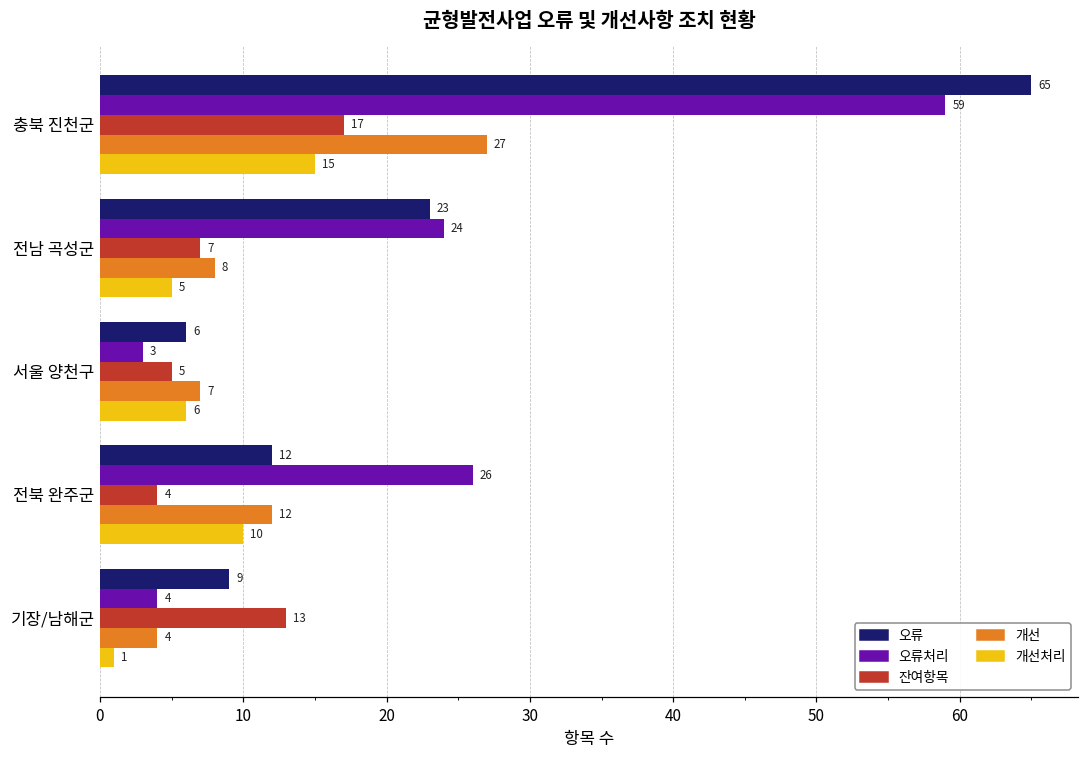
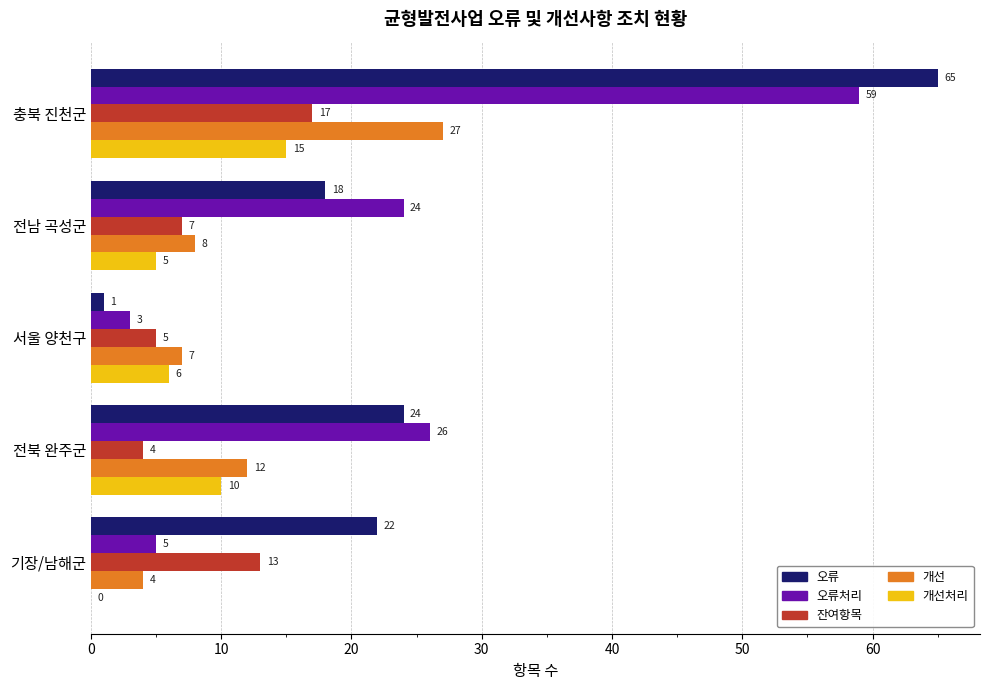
  {
    "오류": {
      "충북 진천군": 65,
-     "전남 곡성군": 23,
-     "서울 양천구": 6,
-     "전북 완주군": 12,
-     "기장/남해군": 9
+     "전남 곡성군": 18,
+     "서울 양천구": 1,
+     "전북 완주군": 24,
+     "기장/남해군": 22
    },
    "오류처리": {
      "충북 진천군": 59,
      "전남 곡성군": 24,
      "서울 양천구": 3,
      "전북 완주군": 26,
-     "기장/남해군": 4
+     "기장/남해군": 5
    },
    "잔여항목": {
      "충북 진천군": 17,
      "전남 곡성군": 7,
      "서울 양천구": 5,
      "전북 완주군": 4,
      "기장/남해군": 13
    },
    "개선": {
      "충북 진천군": 27,
      "전남 곡성군": 8,
      "서울 양천구": 7,
      "전북 완주군": 12,
      "기장/남해군": 4
    },
    "개선처리": {
      "충북 진천군": 15,
      "전남 곡성군": 5,
      "서울 양천구": 6,
      "전북 완주군": 10,
-     "기장/남해군": 1
+     "기장/남해군": 0
    }
  }
